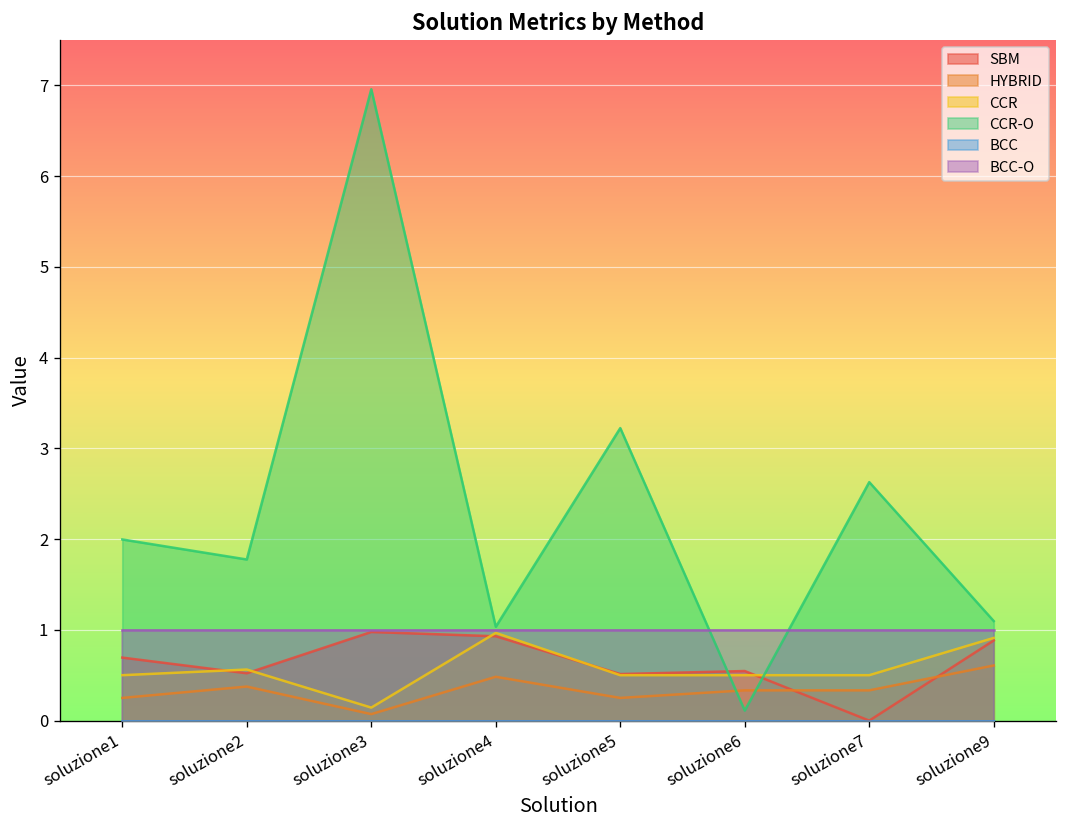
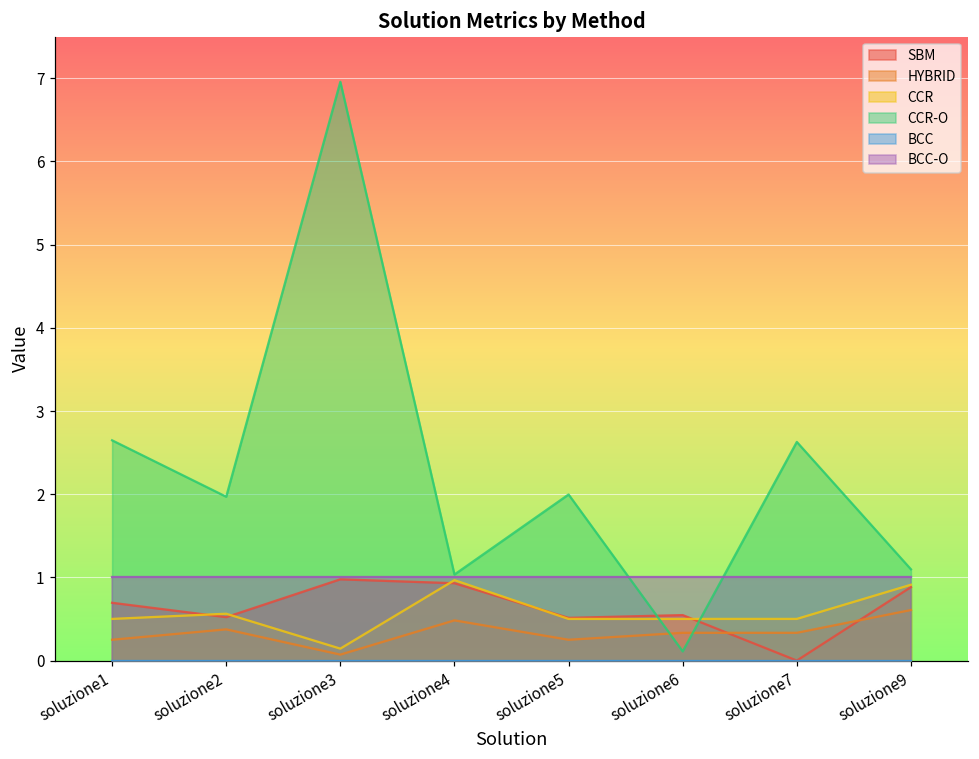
  {
    "CCR-O": {
-     "soluzione1": 2.0,
-     "soluzione2": 1.8,
+     "soluzione1": 2.6,
+     "soluzione2": 2.0,
      "soluzione3": 7.0,
      "soluzione4": 1.0,
-     "soluzione5": 3.2,
+     "soluzione5": 2.0,
      "soluzione6": 0.1,
      "soluzione7": 2.6,
      "soluzione9": 1.1
    },
    "BCC": {
      "soluzione1": 0.0,
      "soluzione2": 0.0,
      "soluzione3": 0.0,
      "soluzione4": 0.0,
      "soluzione5": 0.0,
      "soluzione6": 0.0,
      "soluzione9": 0.0
    },
    "BCC-O": {
      "soluzione1": 1.0,
      "soluzione2": 1.0,
      "soluzione5": 1.0,
      "soluzione6": 1.0,
      "soluzione7": 1.0,
      "soluzione9": 1.0
    }
  }
